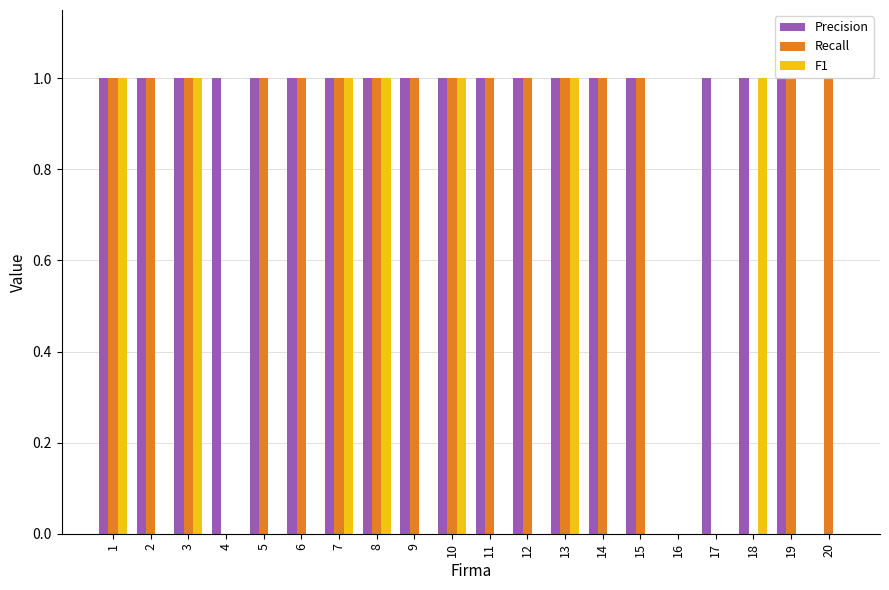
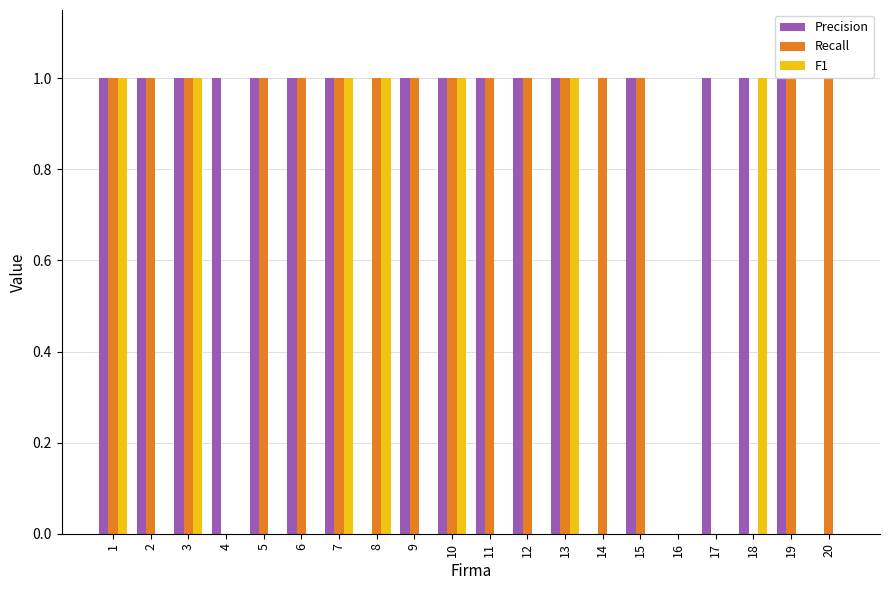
  {
    "Precision": {
      "1": 1,
      "2": 1,
      "3": 1,
      "4": 1,
      "5": 1,
      "6": 1,
      "7": 1,
-     "8": 1,
+     "8": 0,
      "9": 1,
      "10": 1,
      "11": 1,
      "12": 1,
      "13": 1,
-     "14": 1,
+     "14": 0,
      "15": 1,
      "16": 0,
      "17": 1,
      "18": 1,
      "19": 1,
      "20": 0
    },
    "Recall": {
      "1": 1,
      "2": 1,
      "3": 1,
      "4": 0,
      "5": 1,
      "6": 1,
      "7": 1,
      "8": 1,
      "9": 1,
      "10": 1,
      "11": 1,
      "12": 1,
      "13": 1,
      "14": 1,
      "15": 1,
      "16": 0,
      "17": 0,
      "18": 0,
      "19": 1,
      "20": 1
    },
    "F1": {
      "1": 1,
      "2": 0,
      "3": 1,
      "4": 0,
      "5": 0,
      "6": 0,
      "7": 1,
      "8": 1,
      "9": 0,
      "10": 1,
      "11": 0,
      "12": 0,
      "13": 1,
      "14": 0,
      "15": 0,
      "16": 0,
      "17": 0,
      "18": 1,
      "19": 0,
      "20": 0
    }
  }
